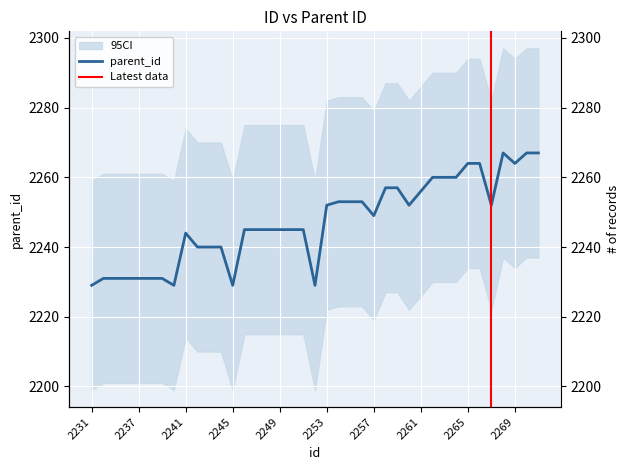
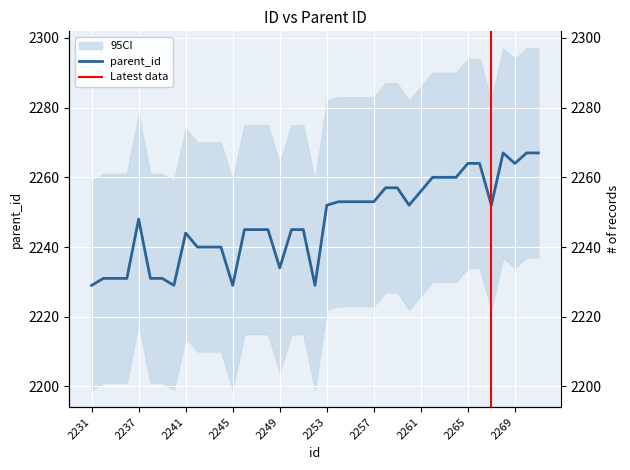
  {
    "parent_id": {
      "2231": 2229,
-     "2237": 2231,
+     "2237": 2248,
      "2241": 2244,
      "2245": 2229,
-     "2249": 2245,
+     "2249": 2234,
      "2253": 2252,
-     "2257": 2249,
+     "2257": 2253,
      "2261": 2256,
      "2265": 2264,
      "2269": 2264
    }
  }
